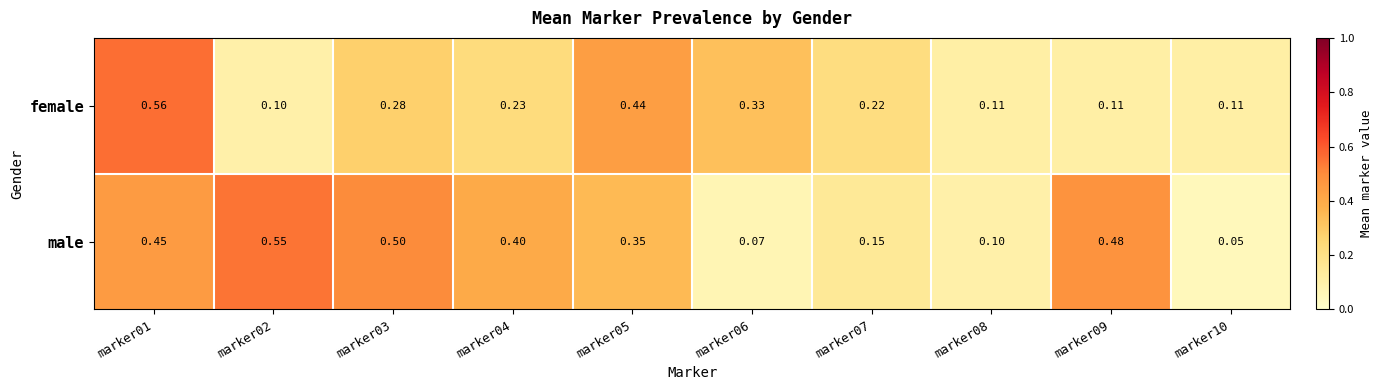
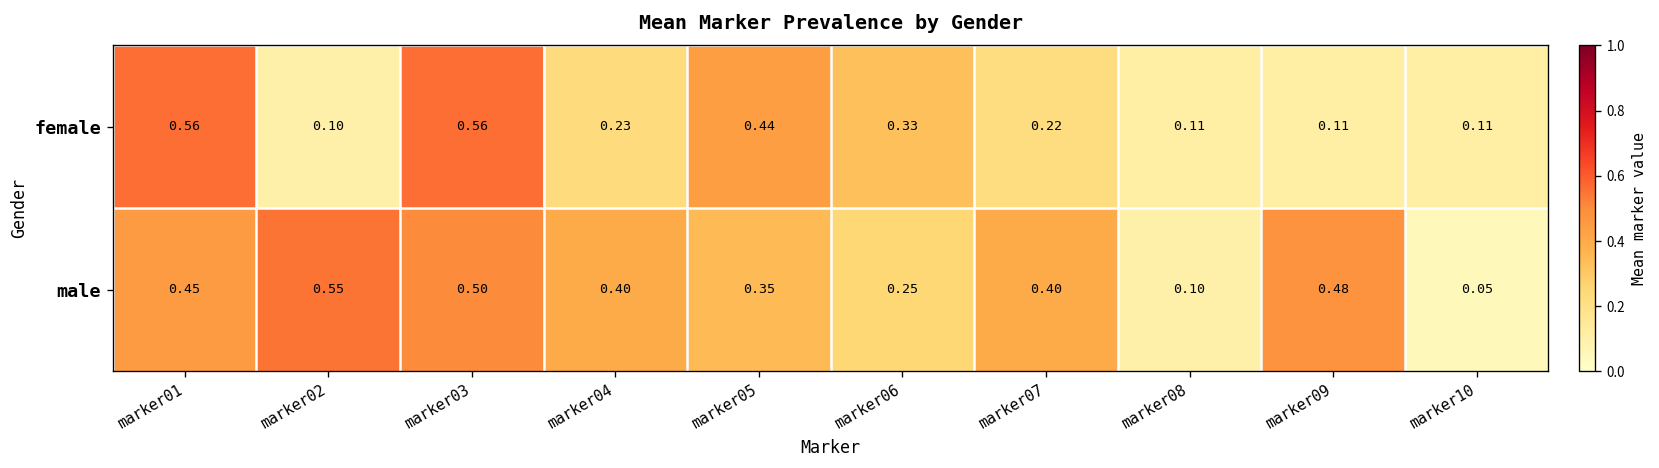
  {
    "female": {
      "marker01": 0.56,
      "marker02": 0.10,
-     "marker03": 0.28,
+     "marker03": 0.56,
      "marker04": 0.23,
      "marker05": 0.44,
      "marker06": 0.33,
      "marker07": 0.22,
      "marker08": 0.11,
      "marker09": 0.11,
      "marker10": 0.11
    },
    "male": {
      "marker01": 0.45,
      "marker02": 0.55,
      "marker03": 0.50,
      "marker04": 0.40,
      "marker05": 0.35,
-     "marker06": 0.07,
-     "marker07": 0.15,
+     "marker06": 0.25,
+     "marker07": 0.40,
      "marker08": 0.10,
      "marker09": 0.48,
      "marker10": 0.05
    }
  }
